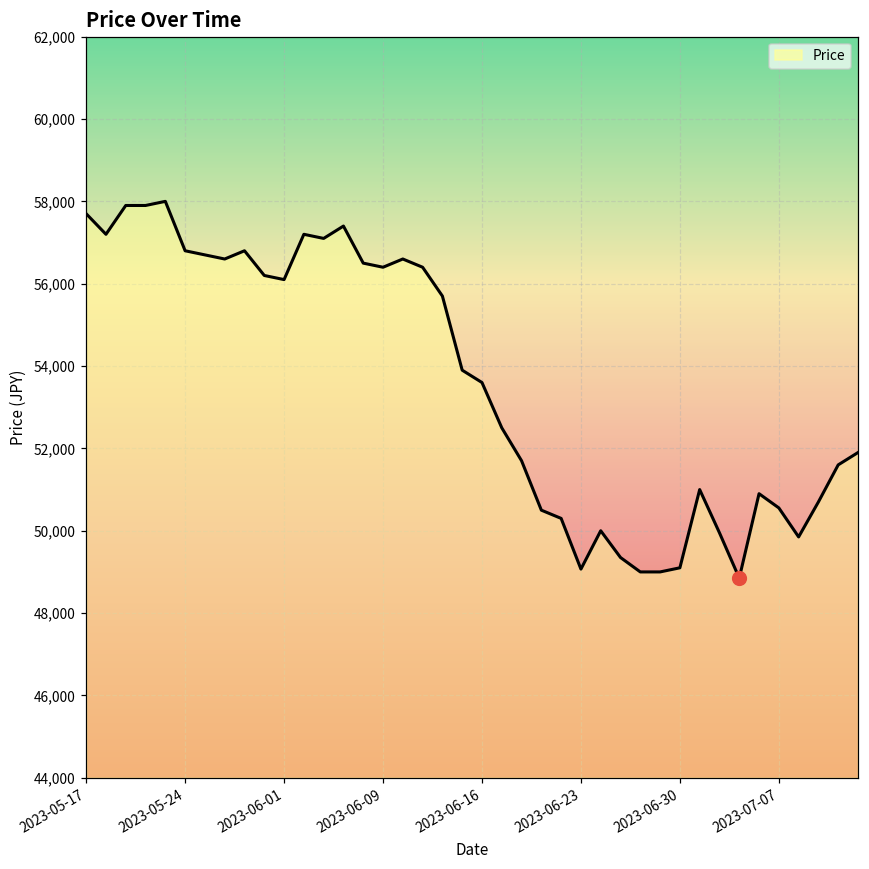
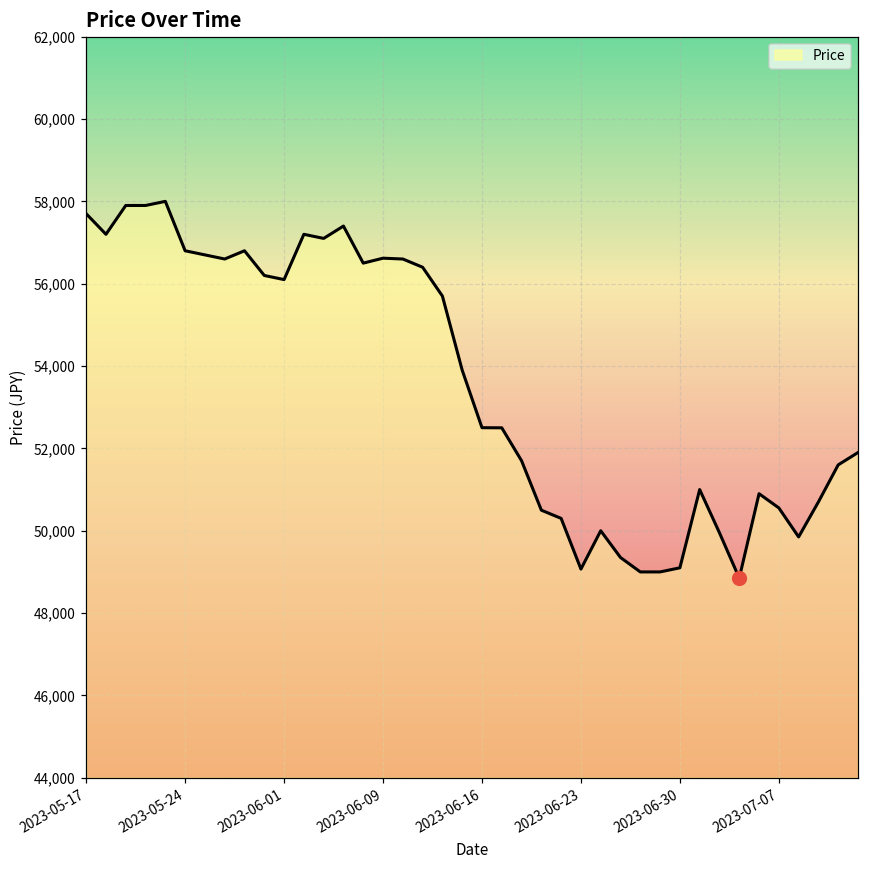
  {
    "Price": {
      "2023-05-17": "57,700",
      "2023-05-24": "56,800",
      "2023-06-01": "56,100",
-     "2023-06-09": "56,400",
-     "2023-06-16": "53,600",
+     "2023-06-09": "56,600",
+     "2023-06-16": "52,500",
      "2023-06-23": "49,100",
      "2023-06-30": "49,100",
      "2023-07-07": "50,600"
    }
  }
